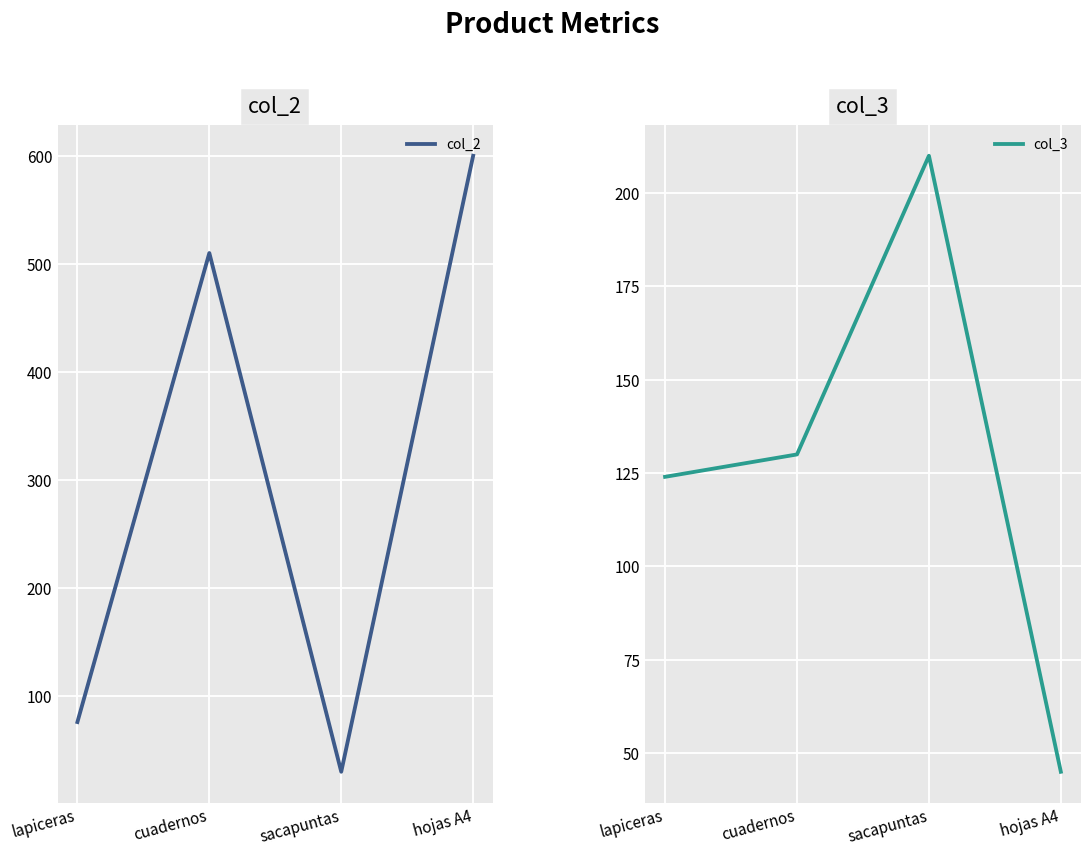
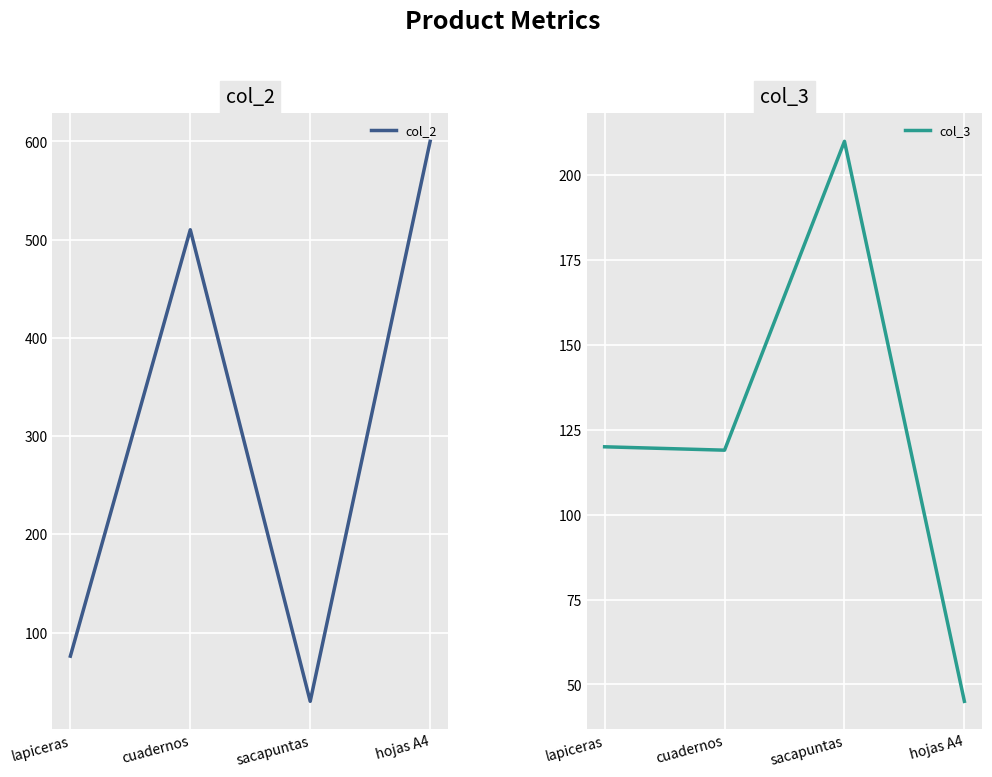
  {
    "col_2": {
      "lapiceras": 80,
      "cuadernos": 510,
      "sacapuntas": 30,
      "hojas A4": 600
    },
    "col_3": {
-     "lapiceras": 124,
-     "cuadernos": 130,
+     "lapiceras": 120,
+     "cuadernos": 119,
      "sacapuntas": 210,
      "hojas A4": 45
    }
  }
